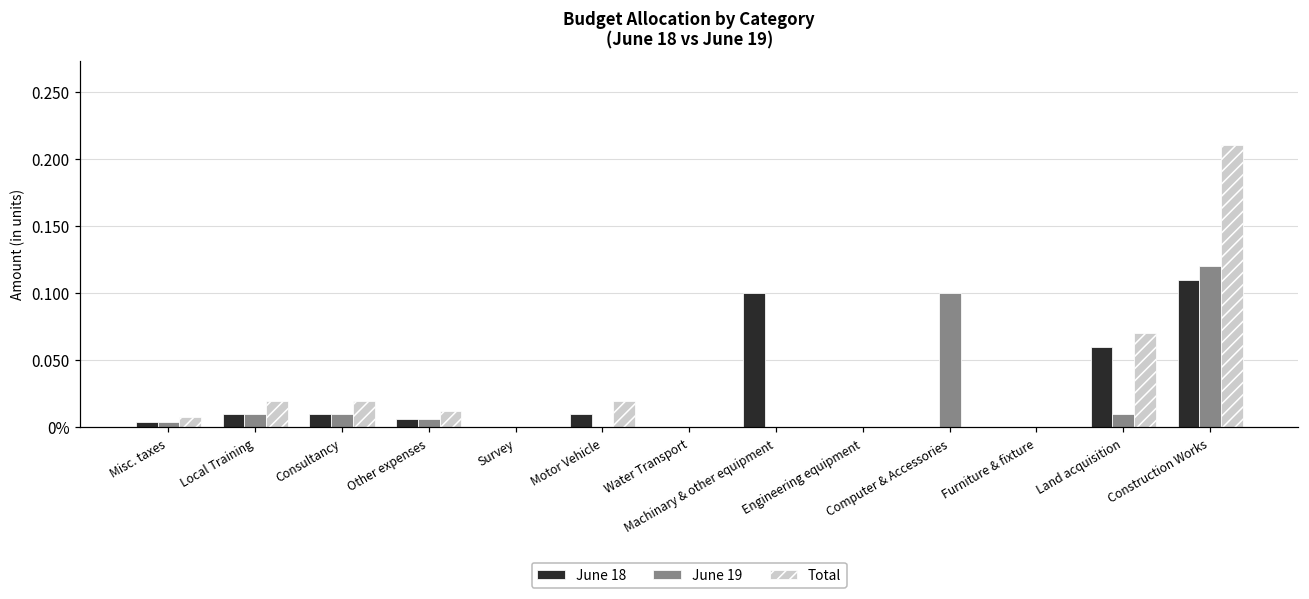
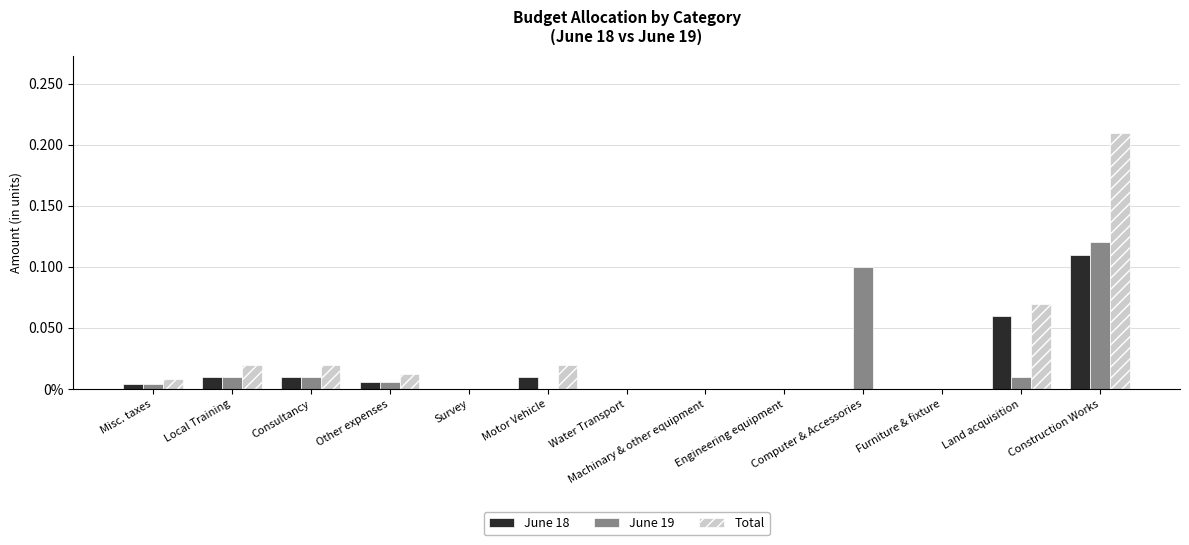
  {
    "June 18": {
      "Misc. taxes": 0.004,
      "Local Training": 0.010,
      "Consultancy": 0.010,
      "Other expenses": 0.006,
      "Survey": 0.0,
      "Motor Vehicle": 0.010,
      "Water Transport": 0.0,
-     "Machinary & other equipment": 0.1,
+     "Machinary & other equipment": 0.0,
      "Engineering equipment": 0.0,
      "Computer & Accessories": 0.0,
      "Furniture & fixture": 0.0,
      "Land acquisition": 0.060,
      "Construction Works": 0.110
    },
    "June 19": {
      "Misc. taxes": 0.004,
      "Local Training": 0.010,
      "Consultancy": 0.010,
      "Other expenses": 0.006,
      "Survey": 0.0,
      "Motor Vehicle": 0.0,
      "Water Transport": 0.0,
      "Machinary & other equipment": 0.0,
      "Engineering equipment": 0.0,
      "Computer & Accessories": 0.1,
      "Furniture & fixture": 0.0,
      "Land acquisition": 0.010,
      "Construction Works": 0.120
    },
    "Total": {
      "Misc. taxes": 0.008,
      "Local Training": 0.020,
      "Consultancy": 0.020,
      "Other expenses": 0.012,
      "Survey": 0.0,
      "Motor Vehicle": 0.020,
      "Water Transport": 0.0,
      "Machinary & other equipment": 0.0,
      "Engineering equipment": 0.0,
      "Computer & Accessories": 0.0,
      "Furniture & fixture": 0.0,
      "Land acquisition": 0.070,
      "Construction Works": 0.210
    }
  }
